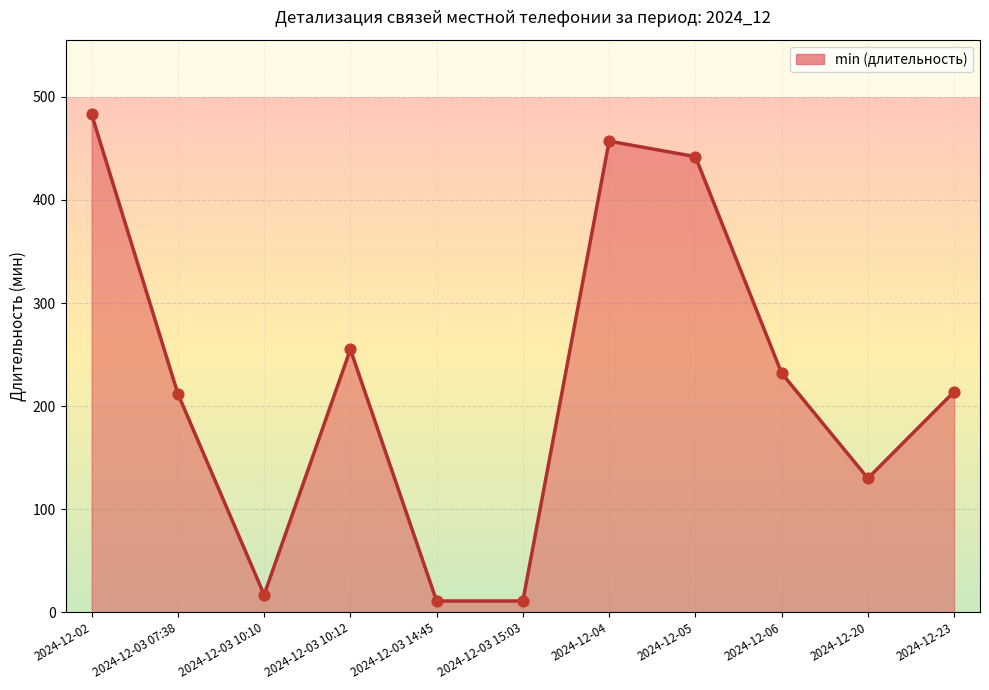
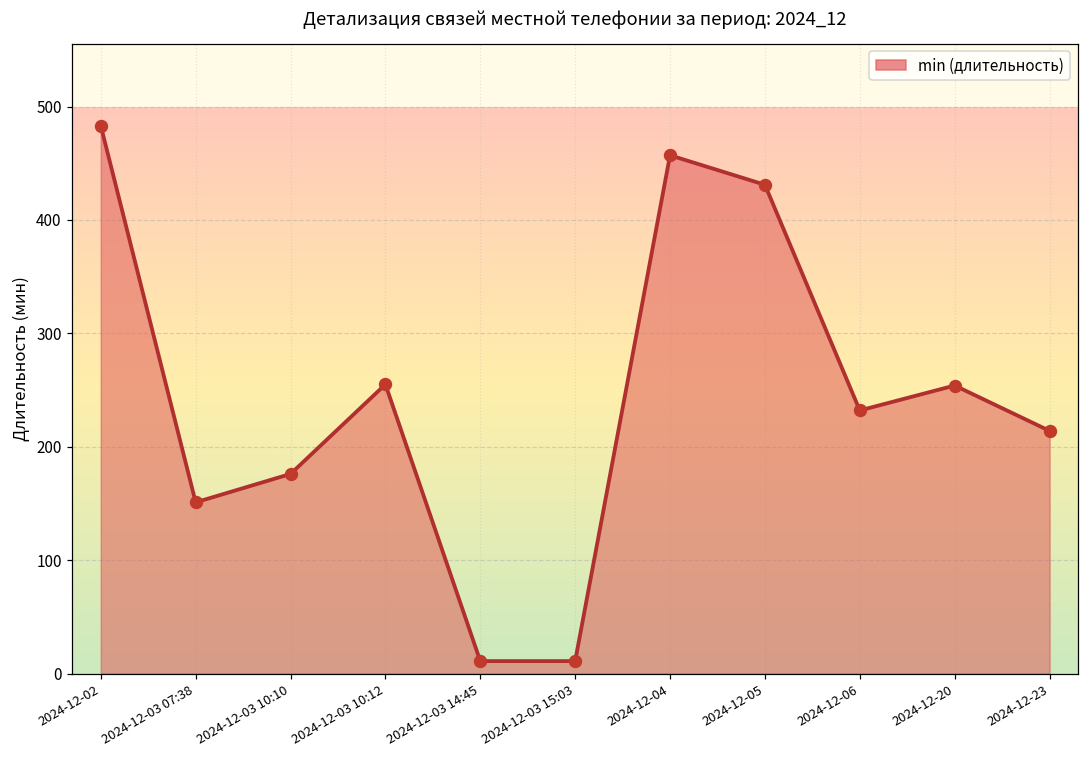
  {
    "2024-12-02": 483,
-   "2024-12-03 07:38": 212,
-   "2024-12-03 10:10": 17,
+   "2024-12-03 07:38": 151,
+   "2024-12-03 10:10": 176,
    "2024-12-03 10:12": 255,
    "2024-12-03 14:45": 11,
    "2024-12-03 15:03": 11,
    "2024-12-04": 457,
-   "2024-12-05": 442,
+   "2024-12-05": 431,
    "2024-12-06": 232,
-   "2024-12-20": 130,
+   "2024-12-20": 254,
    "2024-12-23": 214
  }
